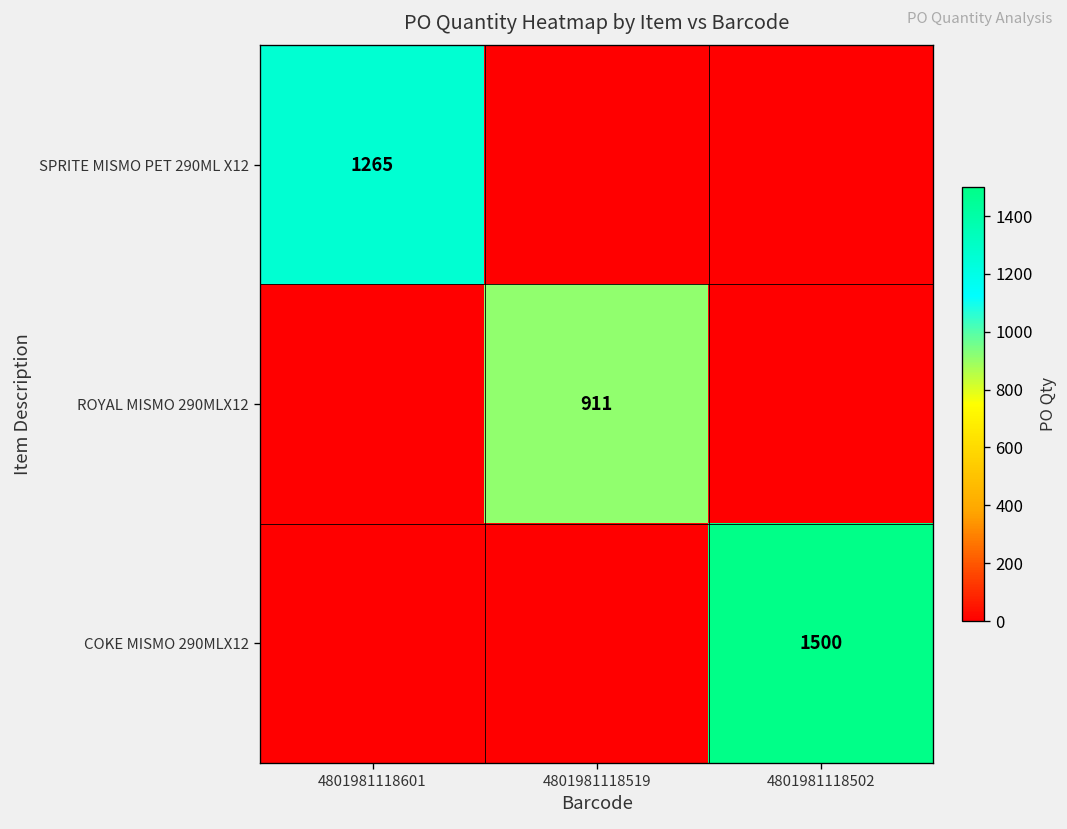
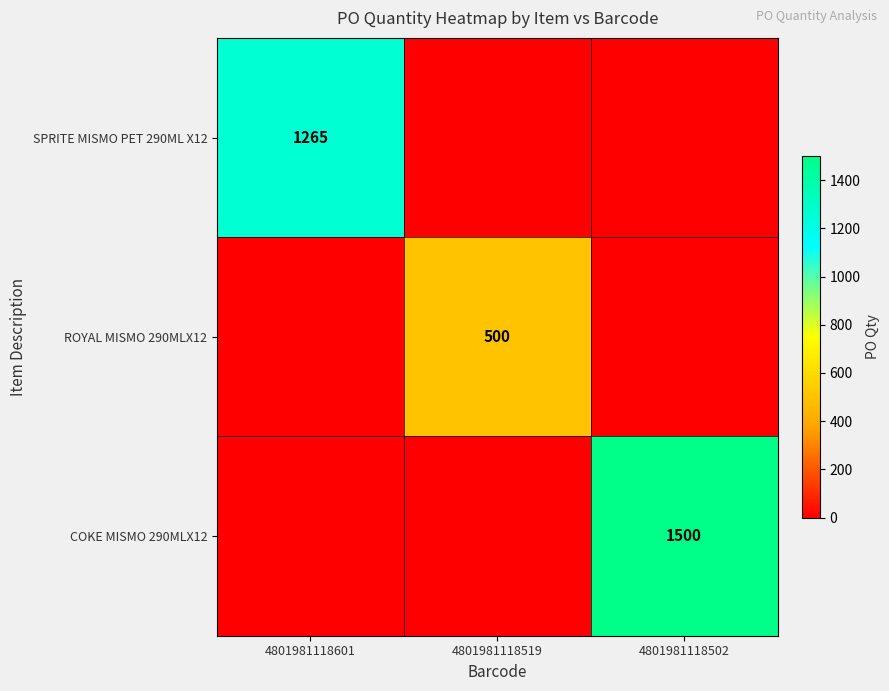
  {
    "SPRITE MISMO PET 290ML X12": {
      "4801981118601": 1265
    },
    "ROYAL MISMO 290MLX12": {
-     "4801981118519": 911
+     "4801981118519": 500
    },
    "COKE MISMO 290MLX12": {
      "4801981118502": 1500
    }
  }
